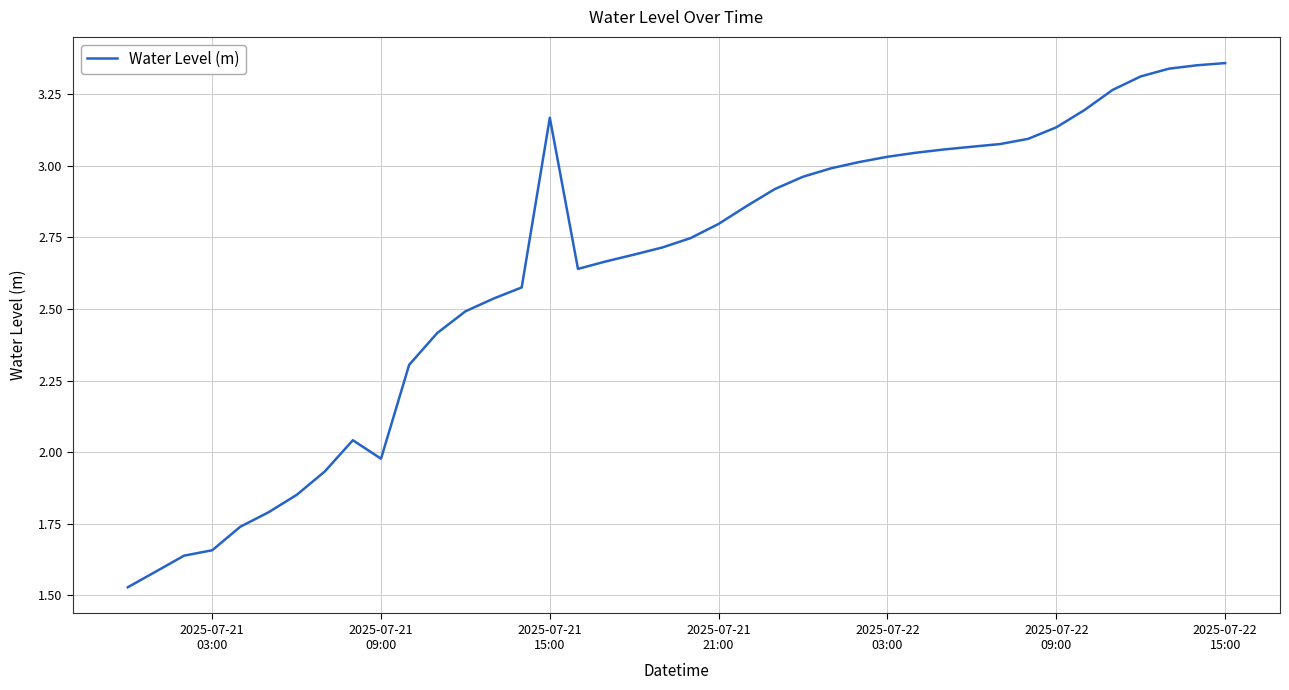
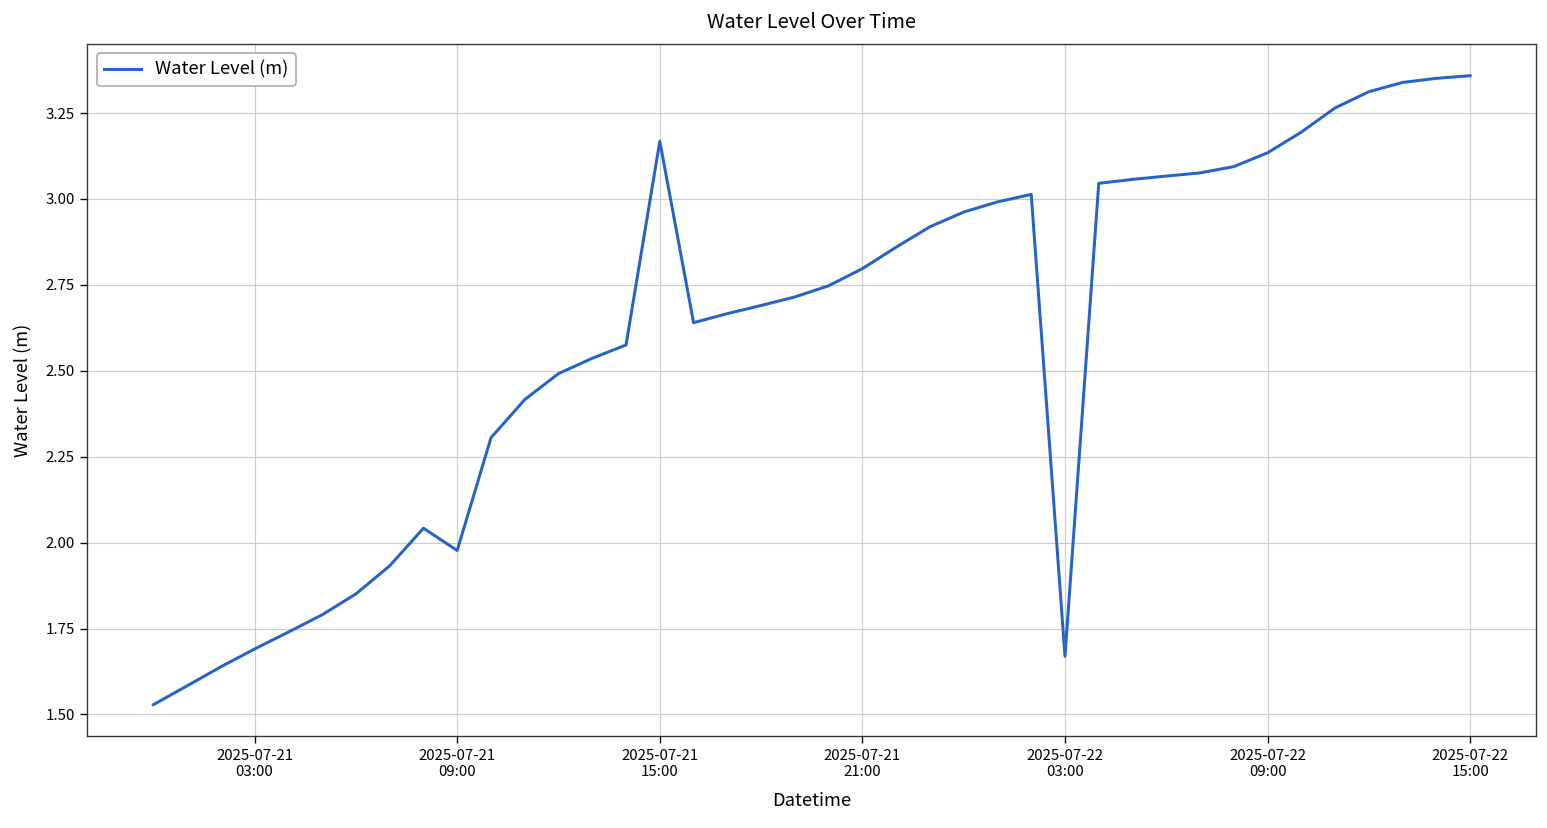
  {
-   "2025-07-21 03:00": 1.66,
+   "2025-07-21 03:00": 1.69,
    "2025-07-21 09:00": 1.98,
    "2025-07-21 15:00": 3.17,
    "2025-07-21 21:00": 2.80,
-   "2025-07-22 03:00": 3.03,
+   "2025-07-22 03:00": 1.67,
    "2025-07-22 09:00": 3.13,
    "2025-07-22 15:00": 3.36
  }
